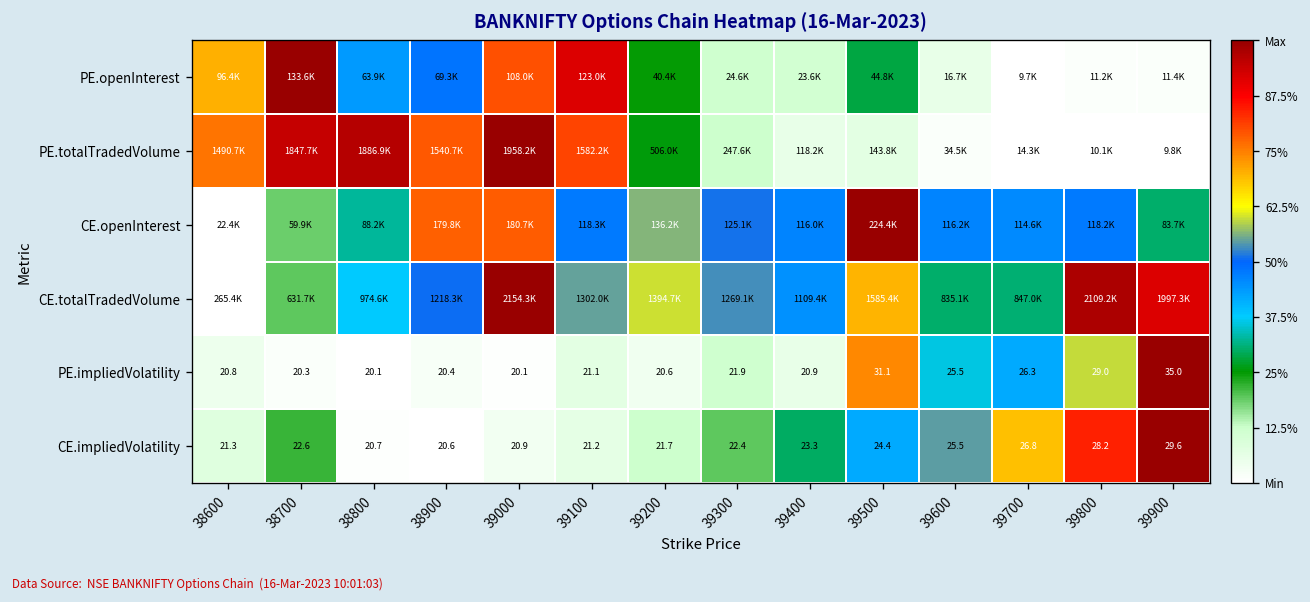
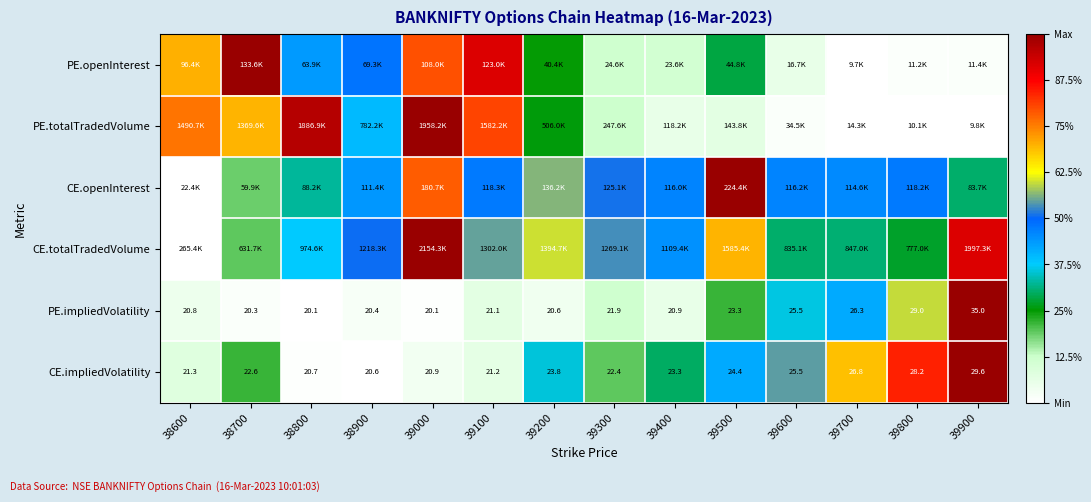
  {
    "PE.openInterest": {
      "38600": "96.4K",
      "38700": "133.6K",
      "38800": "63.9K",
      "38900": "69.3K",
      "39000": "108.0K",
      "39100": "123.0K",
      "39200": "40.4K",
      "39300": "24.6K",
      "39400": "23.6K",
      "39500": "44.8K",
      "39600": "16.7K",
      "39700": "9.7K",
      "39800": "11.2K",
      "39900": "11.4K"
    },
    "PE.totalTradedVolume": {
      "38600": "1490.7K",
-     "38700": "1847.7K",
+     "38700": "1369.6K",
      "38800": "1886.9K",
-     "38900": "1540.7K",
+     "38900": "782.2K",
      "39000": "1958.2K",
      "39100": "1582.2K",
      "39200": "506.0K",
      "39300": "247.6K",
      "39400": "118.2K",
      "39500": "143.8K",
      "39600": "34.5K",
      "39700": "14.3K",
      "39800": "10.1K",
      "39900": "9.8K"
    },
    "CE.openInterest": {
      "38600": "22.4K",
      "38700": "59.9K",
      "38800": "88.2K",
-     "38900": "179.8K",
+     "38900": "111.4K",
      "39000": "180.7K",
      "39100": "118.3K",
      "39200": "136.2K",
      "39300": "125.1K",
      "39400": "116.0K",
      "39500": "224.4K",
      "39600": "116.2K",
      "39700": "114.6K",
      "39800": "118.2K",
      "39900": "83.7K"
    },
    "CE.totalTradedVolume": {
      "38600": "265.4K",
      "38700": "631.7K",
      "38800": "974.6K",
      "38900": "1218.3K",
      "39000": "2154.3K",
      "39100": "1302.0K",
      "39200": "1394.7K",
      "39300": "1269.1K",
      "39400": "1109.4K",
      "39500": "1585.4K",
      "39600": "835.1K",
      "39700": "847.0K",
-     "39800": "2109.2K",
+     "39800": "777.0K",
      "39900": "1997.3K"
    },
    "PE.impliedVolatility": {
      "38600": "20.8",
      "38700": "20.3",
      "38800": "20.1",
      "38900": "20.4",
      "39000": "20.1",
      "39100": "21.1",
      "39200": "20.6",
      "39300": "21.9",
      "39400": "20.9",
-     "39500": "31.1",
+     "39500": "23.3",
      "39600": "25.5",
      "39700": "26.3",
      "39800": "29.0",
      "39900": "35.0"
    },
    "CE.impliedVolatility": {
      "38600": "21.3",
      "38700": "22.6",
      "38800": "20.7",
      "38900": "20.6",
      "39000": "20.9",
      "39100": "21.2",
-     "39200": "21.7",
+     "39200": "23.8",
      "39300": "22.4",
      "39400": "23.3",
      "39500": "24.4",
      "39600": "25.5",
      "39700": "26.8",
      "39800": "28.2",
      "39900": "29.6"
    }
  }
